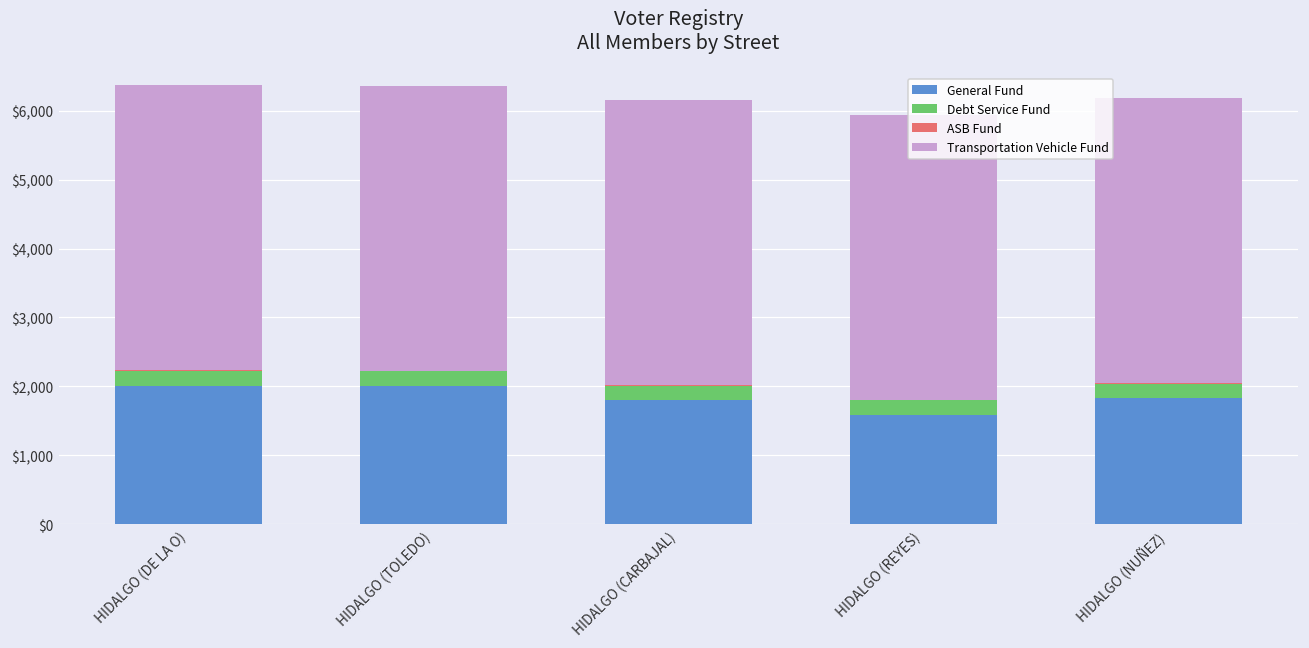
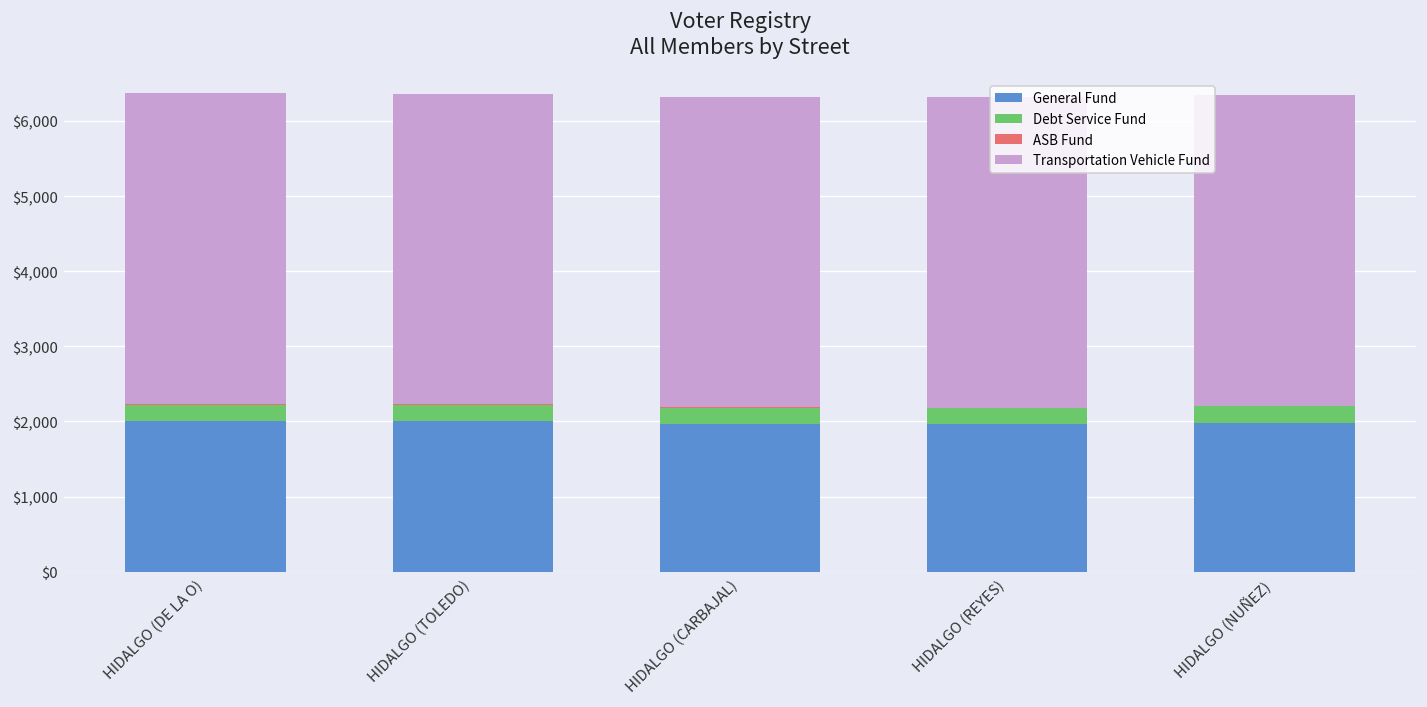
  {
    "General Fund": {
      "HIDALGO (DE LA O)": "$2,000",
      "HIDALGO (TOLEDO)": "$2,000",
-     "HIDALGO (CARBAJAL)": "$1,800",
-     "HIDALGO (REYES)": "$1,600",
-     "HIDALGO (NUÑEZ)": "$1,800"
+     "HIDALGO (CARBAJAL)": "$2,000",
+     "HIDALGO (REYES)": "$2,000",
+     "HIDALGO (NUÑEZ)": "$2,000"
    },
    "Debt Service Fund": {
      "HIDALGO (DE LA O)": "$200",
      "HIDALGO (TOLEDO)": "$200",
      "HIDALGO (CARBAJAL)": "$200",
      "HIDALGO (REYES)": "$200",
      "HIDALGO (NUÑEZ)": "$200"
    },
    "Transportation Vehicle Fund": {
      "HIDALGO (DE LA O)": "$4,100",
      "HIDALGO (TOLEDO)": "$4,100",
      "HIDALGO (CARBAJAL)": "$4,100",
      "HIDALGO (NUÑEZ)": "$4,100"
    }
  }
